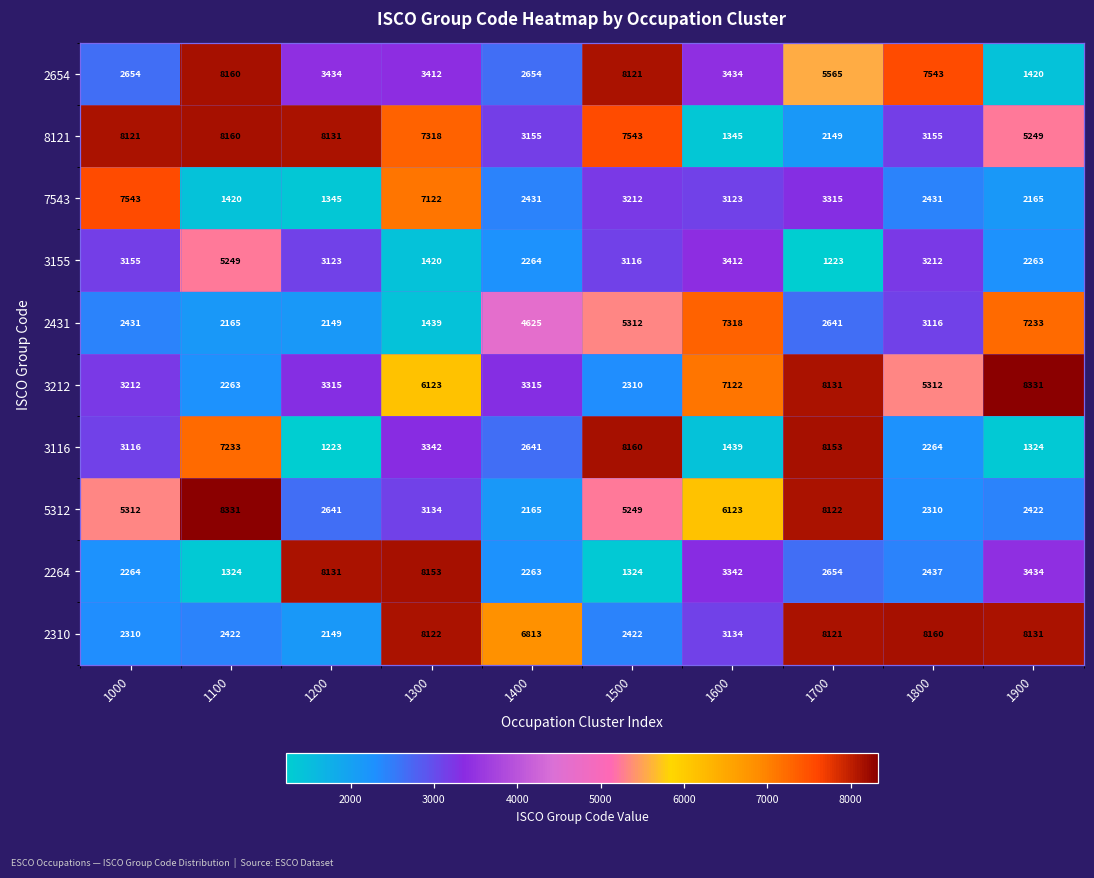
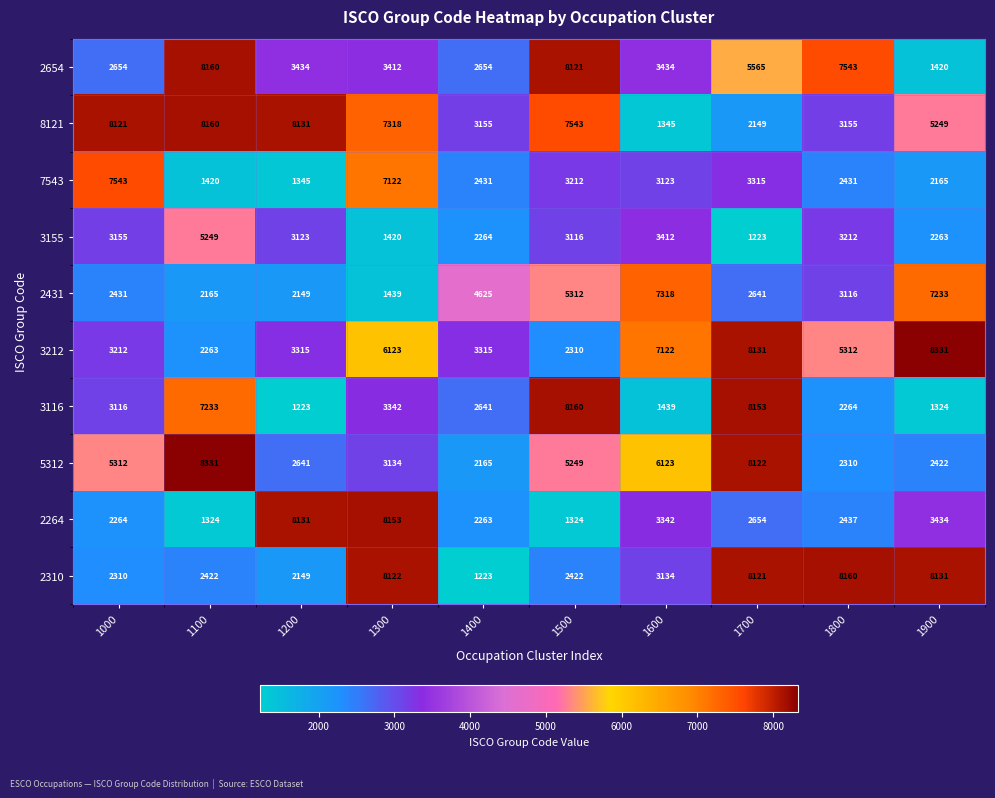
  {
    "2654": {
      "1000": 2654,
      "1100": 8160,
      "1200": 3434,
      "1300": 3412,
      "1400": 2654,
      "1500": 8121,
      "1600": 3434,
      "1700": 5565,
      "1800": 7543,
      "1900": 1420
    },
    "8121": {
      "1000": 8121,
      "1100": 8160,
      "1200": 8131,
      "1300": 7318,
      "1400": 3155,
      "1500": 7543,
      "1600": 1345,
      "1700": 2149,
      "1800": 3155,
      "1900": 5249
    },
    "7543": {
      "1000": 7543,
      "1100": 1420,
      "1200": 1345,
      "1300": 7122,
      "1400": 2431,
      "1500": 3212,
      "1600": 3123,
      "1700": 3315,
      "1800": 2431,
      "1900": 2165
    },
    "3155": {
      "1000": 3155,
      "1100": 5249,
      "1200": 3123,
      "1300": 1420,
      "1400": 2264,
      "1500": 3116,
      "1600": 3412,
      "1700": 1223,
      "1800": 3212,
      "1900": 2263
    },
    "2431": {
      "1000": 2431,
      "1100": 2165,
      "1200": 2149,
      "1300": 1439,
      "1400": 4625,
      "1500": 5312,
      "1600": 7318,
      "1700": 2641,
      "1800": 3116,
      "1900": 7233
    },
    "3212": {
      "1000": 3212,
      "1100": 2263,
      "1200": 3315,
      "1300": 6123,
      "1400": 3315,
      "1500": 2310,
      "1600": 7122,
      "1700": 8131,
      "1800": 5312,
      "1900": 8331
    },
    "3116": {
      "1000": 3116,
      "1100": 7233,
      "1200": 1223,
      "1300": 3342,
      "1400": 2641,
      "1500": 8160,
      "1600": 1439,
      "1700": 8153,
      "1800": 2264,
      "1900": 1324
    },
    "5312": {
      "1000": 5312,
      "1100": 8331,
      "1200": 2641,
      "1300": 3134,
      "1400": 2165,
      "1500": 5249,
      "1600": 6123,
      "1700": 8122,
      "1800": 2310,
      "1900": 2422
    },
    "2264": {
      "1000": 2264,
      "1100": 1324,
      "1200": 8131,
      "1300": 8153,
      "1400": 2263,
      "1500": 1324,
      "1600": 3342,
      "1700": 2654,
      "1800": 2437,
      "1900": 3434
    },
    "2310": {
      "1000": 2310,
      "1100": 2422,
      "1200": 2149,
      "1300": 8122,
-     "1400": 6813,
+     "1400": 1223,
      "1500": 2422,
      "1600": 3134,
      "1700": 8121,
      "1800": 8160,
      "1900": 8131
    }
  }
